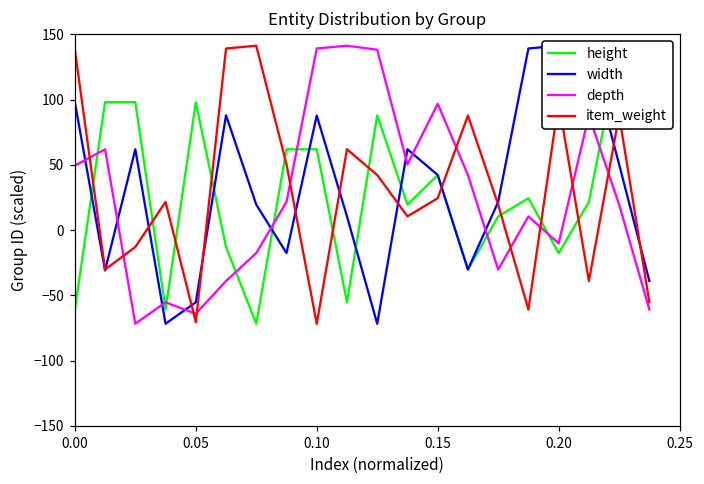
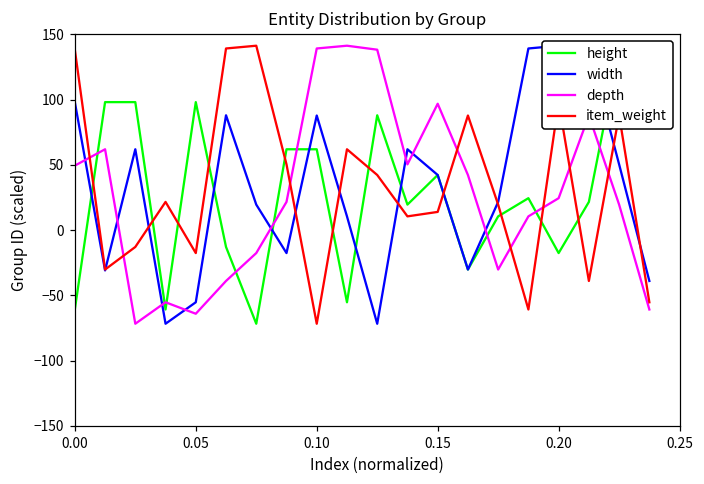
  {
    "height": {
      "0.00": -61,
      "0.05": 98,
      "0.10": 62,
      "0.20": -18
    },
    "width": {
      "0.00": 98,
      "0.05": -55,
      "0.10": 88
    },
    "depth": {
      "0.00": 49,
      "0.05": -64,
      "0.10": 139,
      "0.15": 97,
-     "0.20": -10
+     "0.20": 25
    },
    "item_weight": {
      "0.00": 138,
-     "0.05": -70,
+     "0.05": -18,
      "0.10": -72,
-     "0.15": 25
+     "0.15": 14
    }
  }
